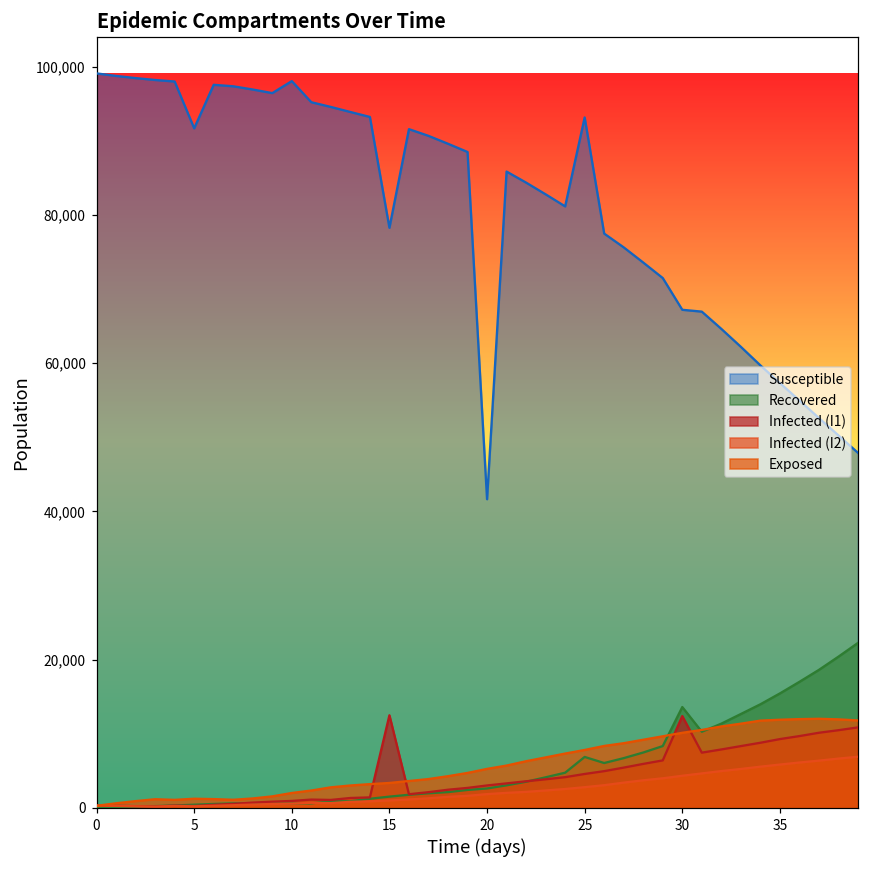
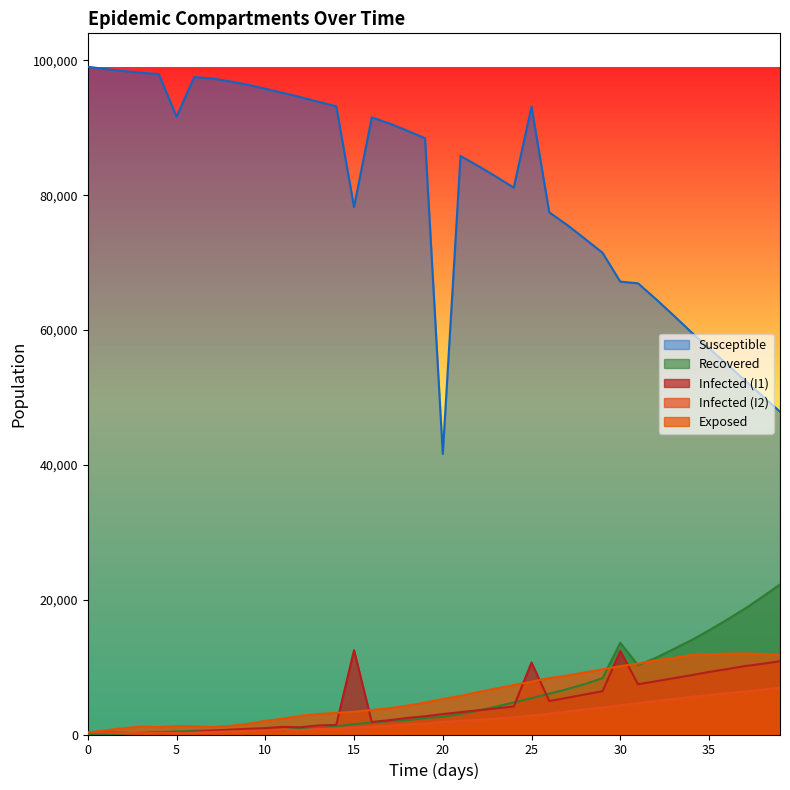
  {
    "Susceptible": {
      "0": "99,000",
      "5": "92,000",
-     "10": "98,000",
+     "10": "96,000",
      "15": "78,000",
      "20": "42,000",
      "25": "93,000",
      "30": "67,000"
    },
    "Recovered": {
      "15": "2,000",
      "20": "3,000",
-     "25": "7,000",
+     "25": "5,000",
      "30": "14,000",
      "35": "15,000"
    },
    "Infected (I1)": {
      "15": "13,000",
      "20": "3,000",
-     "25": "5,000",
+     "25": "11,000",
      "30": "12,000",
      "35": "9,000"
    }
  }
